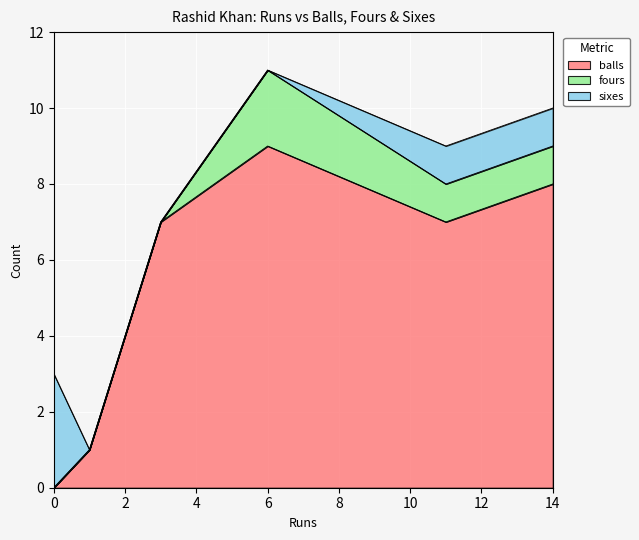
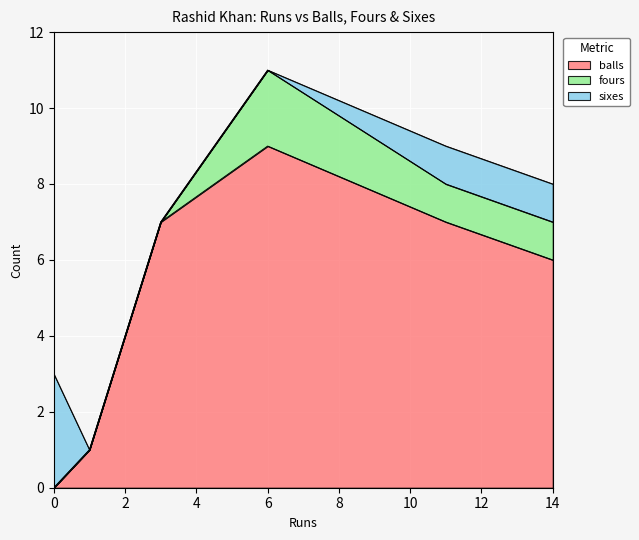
  {
    "balls": {
      "6": 9,
-     "14": 8
+     "14": 6
    },
    "sixes": {
      "0": 3,
      "14": 1
    }
  }
